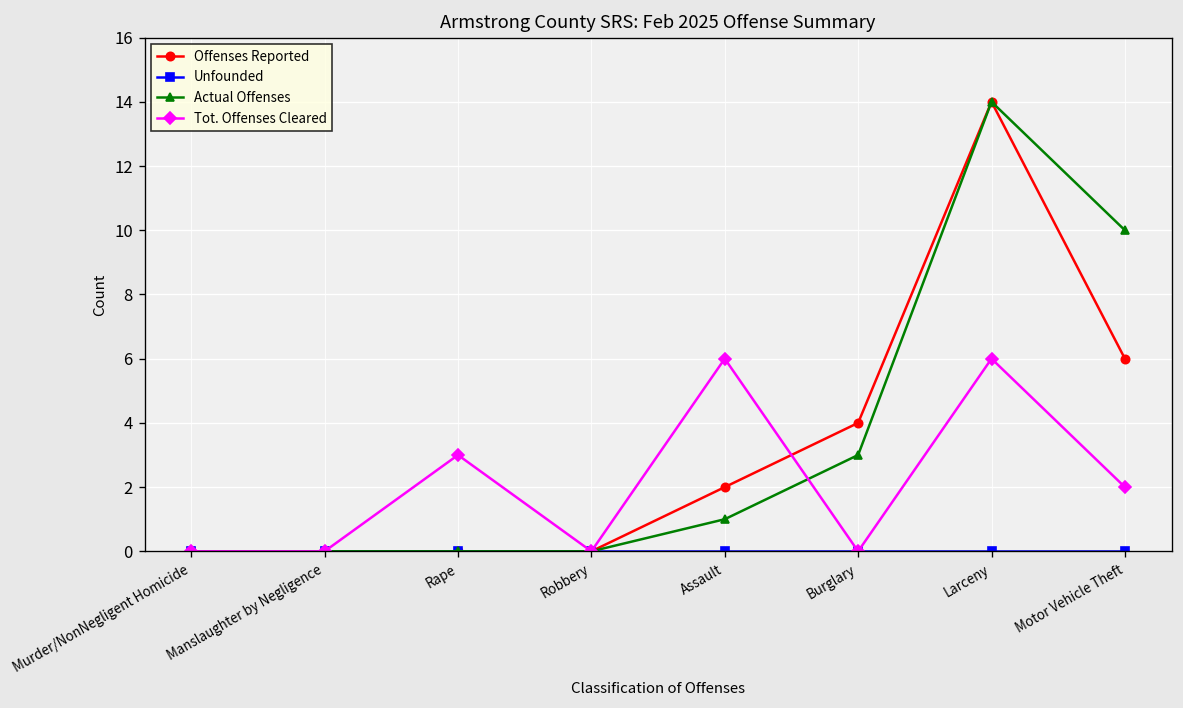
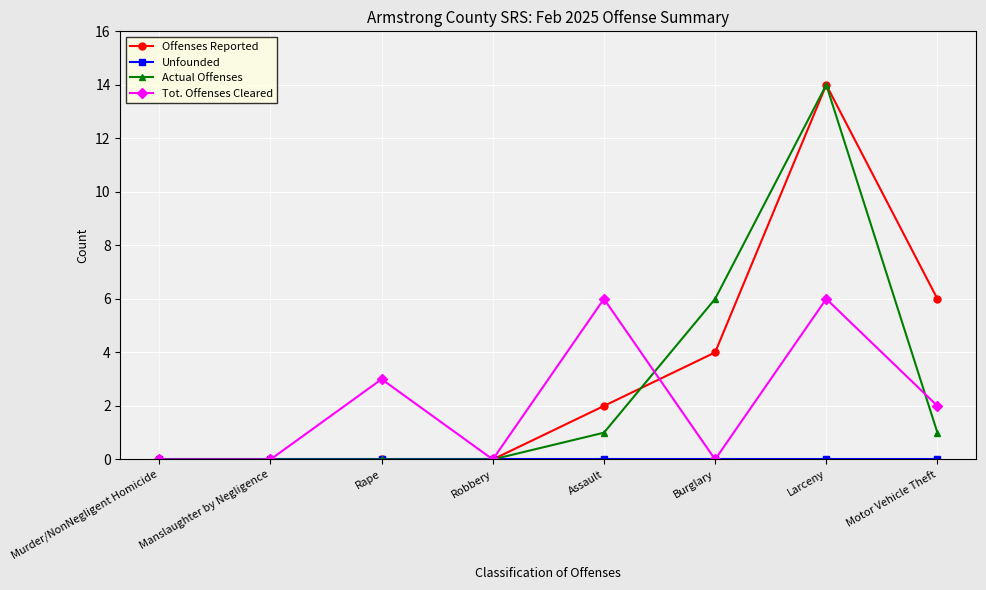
  {
    "Offenses Reported": {
      "Assault": 2,
      "Burglary": 4,
      "Motor Vehicle Theft": 6
    },
    "Unfounded": {
      "Assault": 0,
      "Larceny": 0,
      "Motor Vehicle Theft": 0
    },
    "Actual Offenses": {
      "Assault": 1,
-     "Burglary": 3,
-     "Motor Vehicle Theft": 10
+     "Burglary": 6,
+     "Motor Vehicle Theft": 1
    },
    "Tot. Offenses Cleared": {
      "Rape": 3,
      "Assault": 6,
      "Larceny": 6,
      "Motor Vehicle Theft": 2
    }
  }
